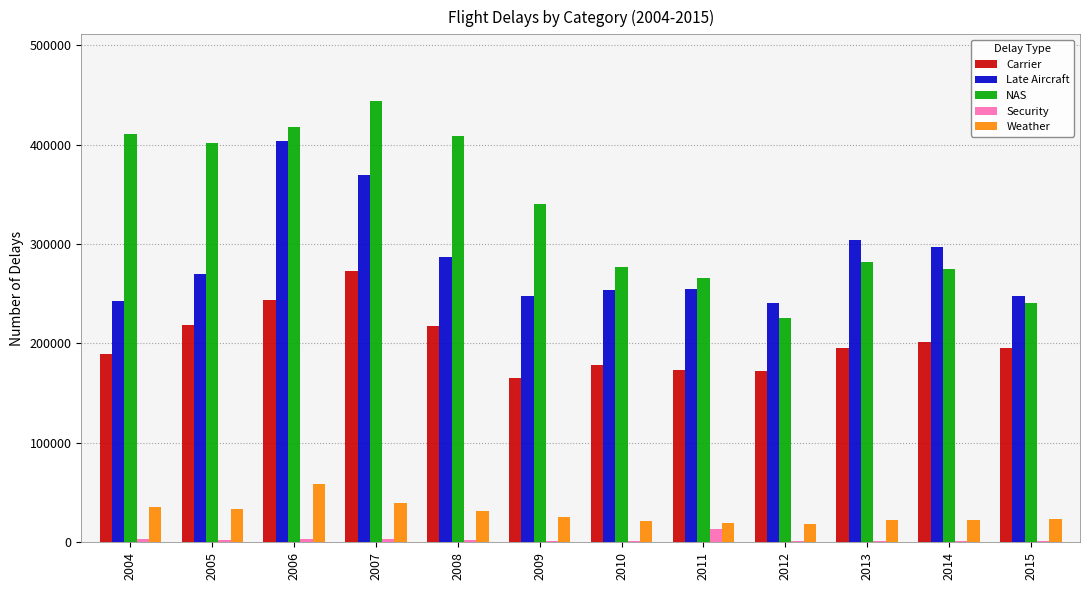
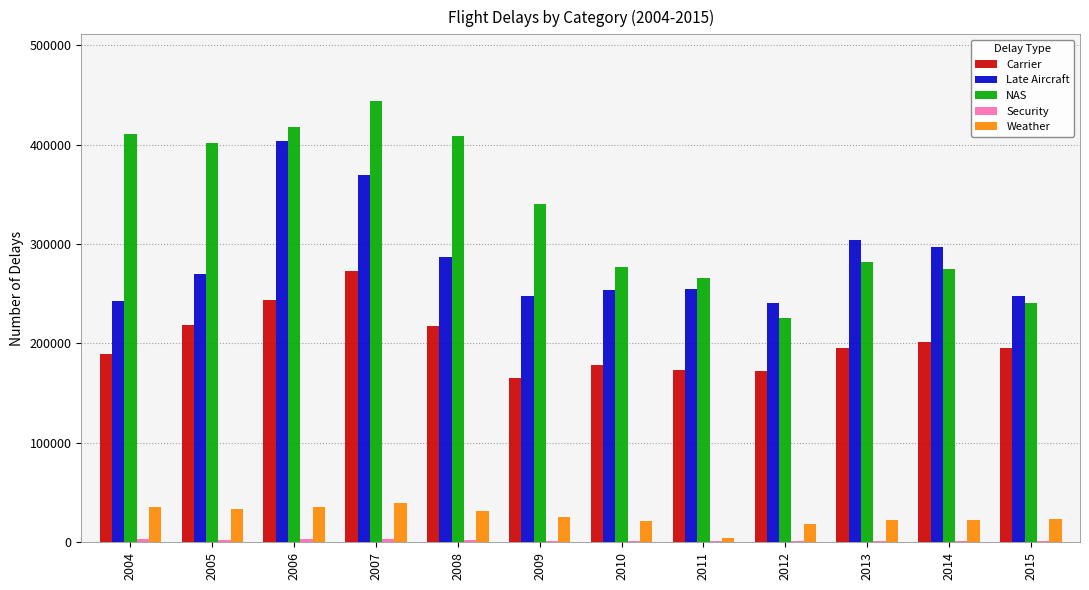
  {
    "Carrier": {
      "2004": 190000,
      "2005": 220000,
      "2006": 240000,
      "2007": 270000,
      "2008": 220000,
      "2009": 170000,
      "2010": 180000,
      "2011": 170000,
      "2012": 170000,
      "2013": 200000,
      "2014": 200000,
      "2015": 190000
    },
    "Late Aircraft": {
      "2004": 240000,
      "2005": 270000,
      "2006": 400000,
      "2007": 370000,
      "2008": 290000,
      "2009": 250000,
      "2010": 250000,
      "2011": 260000,
      "2012": 240000,
      "2013": 300000,
      "2014": 300000,
      "2015": 250000
    },
    "NAS": {
      "2004": 410000,
      "2005": 400000,
      "2006": 420000,
      "2007": 440000,
      "2008": 410000,
      "2009": 340000,
      "2010": 280000,
      "2011": 270000,
      "2012": 230000,
      "2013": 280000,
      "2014": 270000,
      "2015": 240000
    },
    "Security": {
      "2004": 0,
      "2006": 0,
      "2007": 0,
-     "2011": 10000
+     "2011": 0
    },
    "Weather": {
      "2004": 40000,
      "2005": 30000,
-     "2006": 60000,
+     "2006": 40000,
      "2007": 40000,
      "2008": 30000,
      "2009": 30000,
      "2010": 20000,
-     "2011": 20000,
+     "2011": 0,
      "2012": 20000,
      "2013": 20000,
      "2014": 20000,
      "2015": 20000
    }
  }
